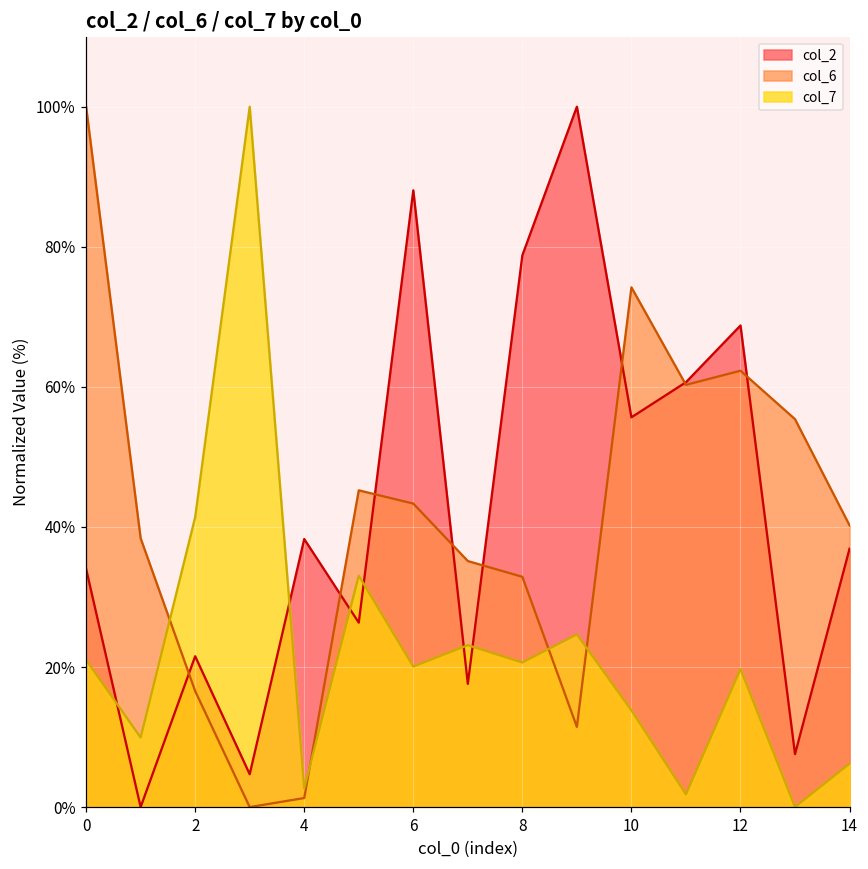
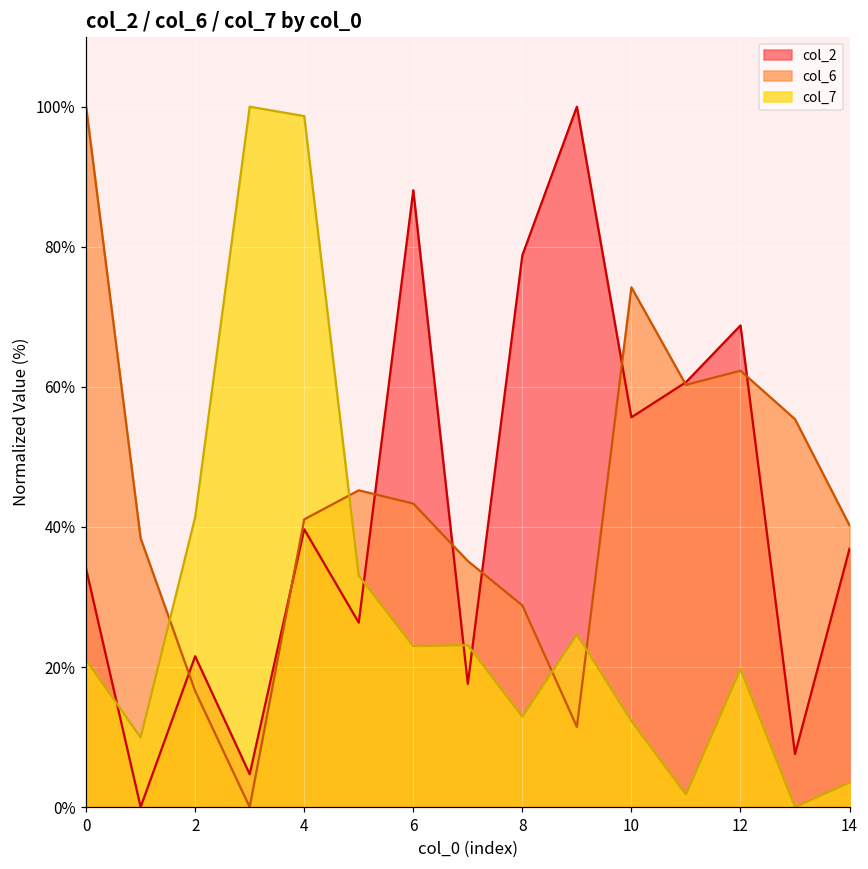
  {
    "col_2": {
      "0": "34%",
      "2": "22%",
-     "4": "38%",
+     "4": "40%",
      "6": "88%",
      "8": "79%",
      "10": "56%",
      "12": "69%",
      "14": "37%"
    },
    "col_6": {
      "0": "100%",
      "2": "17%",
-     "4": "1%",
+     "4": "41%",
      "6": "43%",
-     "8": "33%",
+     "8": "29%",
      "10": "74%",
      "12": "62%",
      "14": "40%"
    },
    "col_7": {
      "0": "21%",
      "2": "41%",
-     "4": "3%",
-     "6": "20%",
-     "8": "21%",
-     "10": "14%",
+     "4": "99%",
+     "6": "23%",
+     "8": "13%",
+     "10": "12%",
      "12": "20%",
-     "14": "6%"
+     "14": "3%"
    }
  }
